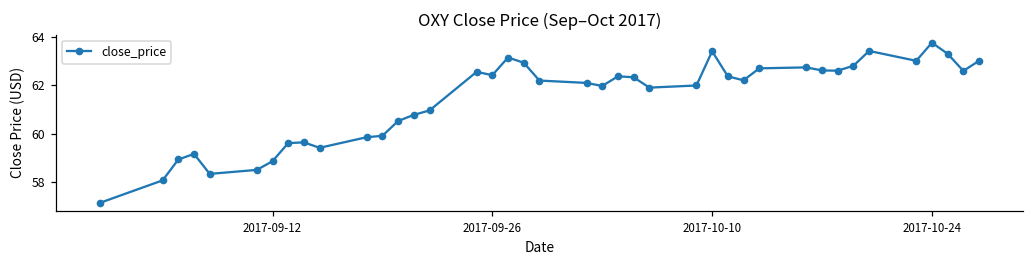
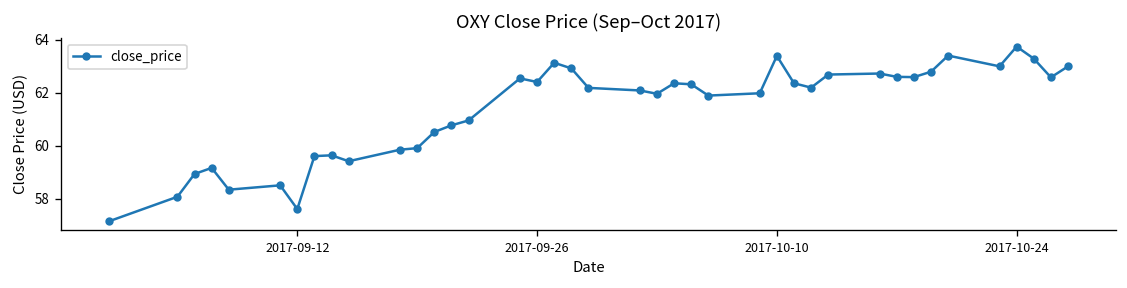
  {
-   "2017-09-12": 58.9,
+   "2017-09-12": 57.6,
    "2017-09-26": 62.4,
    "2017-10-10": 63.4,
    "2017-10-24": 63.7
  }
